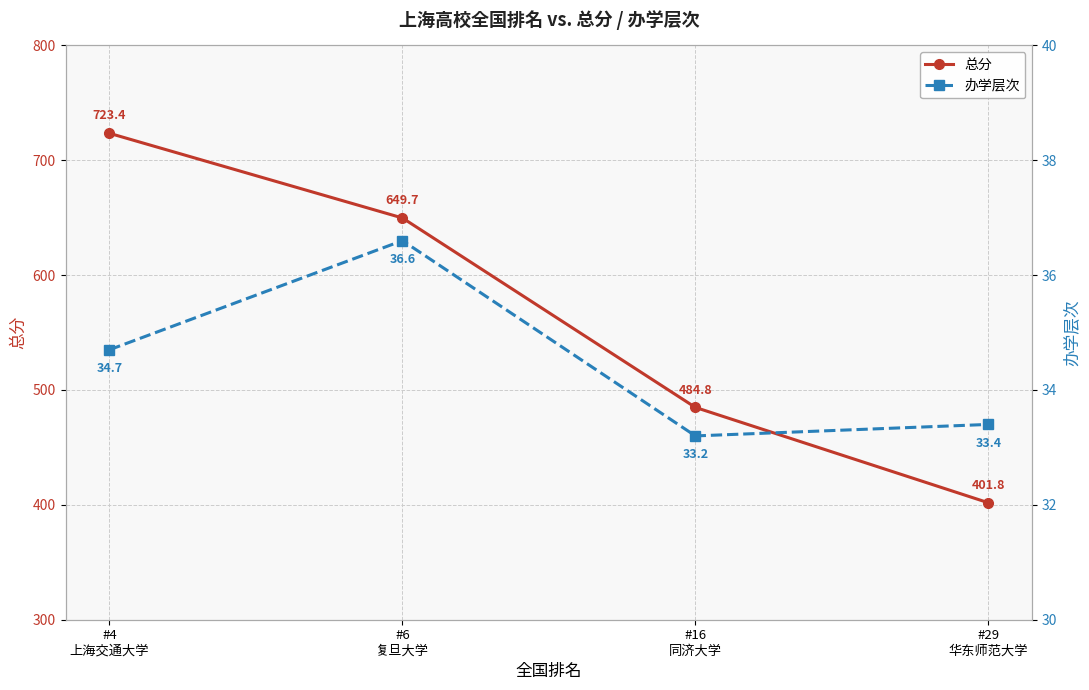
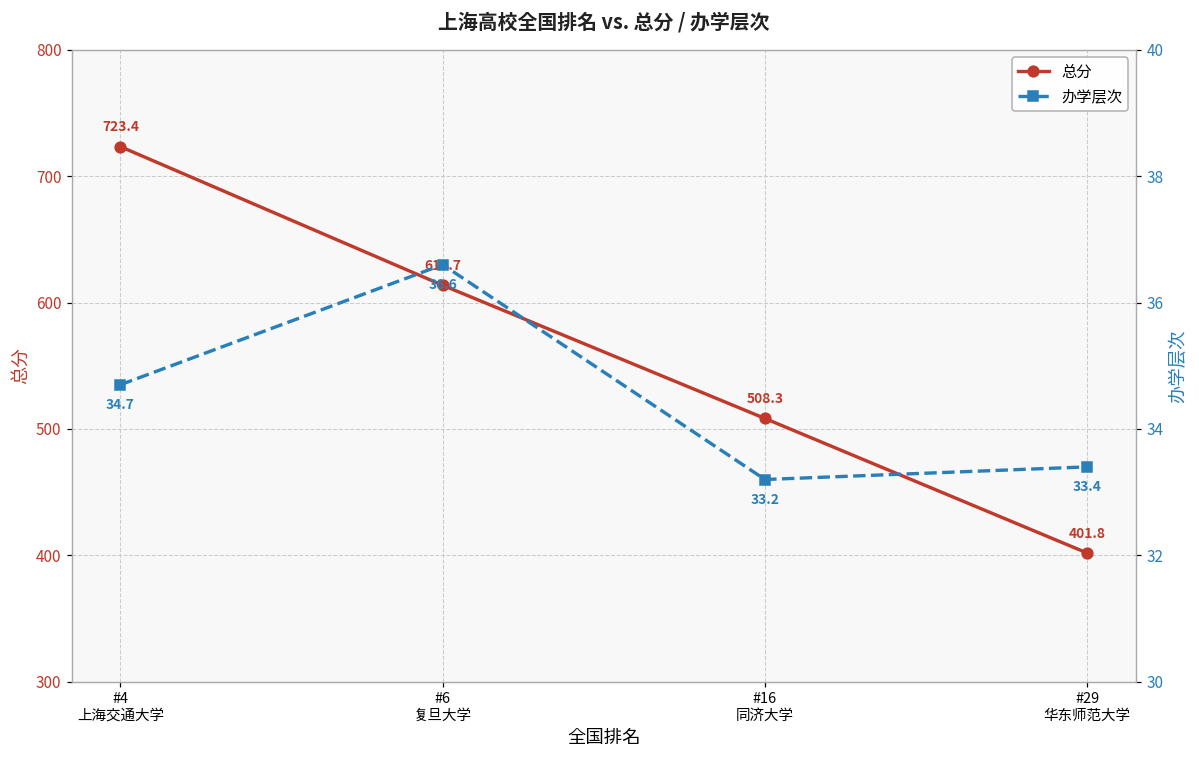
  {
    "总分": {
      "#4 上海交通大学": 723.4,
-     "#6 复旦大学": 649.7,
-     "#16 同济大学": 484.8,
+     "#6 复旦大学": 613.7,
+     "#16 同济大学": 508.3,
      "#29 华东师范大学": 401.8
    },
    "办学层次": {
      "#4 上海交通大学": 34.7,
      "#16 同济大学": 33.2,
      "#29 华东师范大学": 33.4
    }
  }
